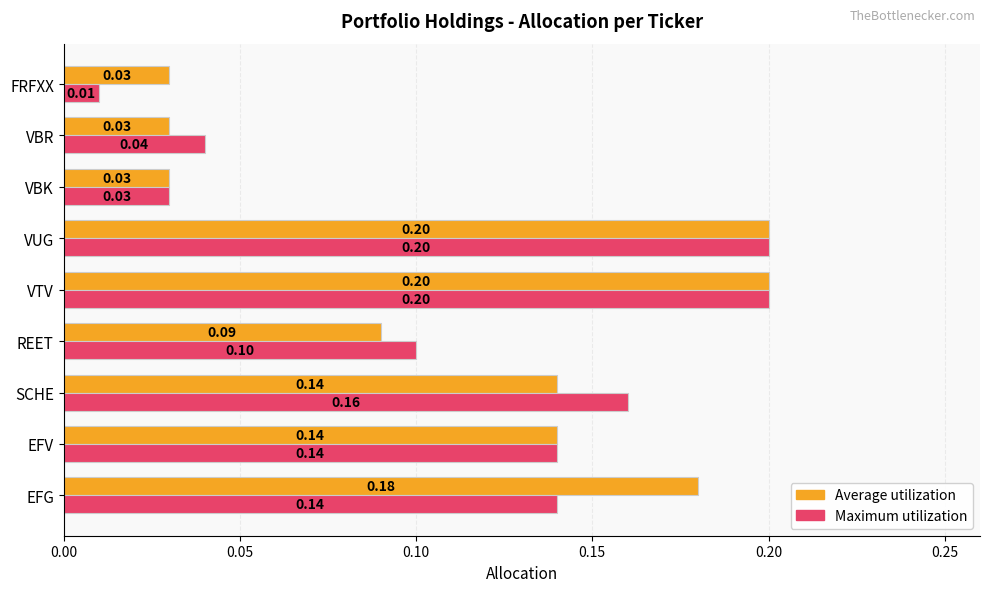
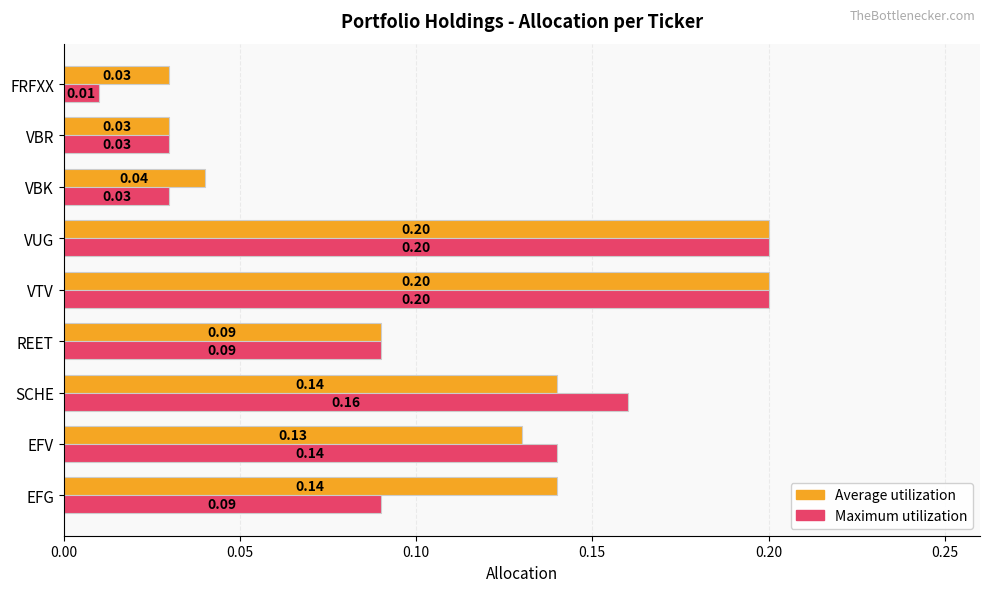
  {
    "Average utilization": {
      "FRFXX": 0.03,
      "VBR": 0.03,
-     "VBK": 0.03,
+     "VBK": 0.04,
      "VUG": 0.20,
      "VTV": 0.20,
      "REET": 0.09,
      "SCHE": 0.14,
-     "EFV": 0.14,
-     "EFG": 0.18
+     "EFV": 0.13,
+     "EFG": 0.14
    },
    "Maximum utilization": {
      "FRFXX": 0.01,
-     "VBR": 0.04,
+     "VBR": 0.03,
      "VBK": 0.03,
      "VUG": 0.20,
      "VTV": 0.20,
-     "REET": 0.10,
+     "REET": 0.09,
      "SCHE": 0.16,
      "EFV": 0.14,
-     "EFG": 0.14
+     "EFG": 0.09
    }
  }
